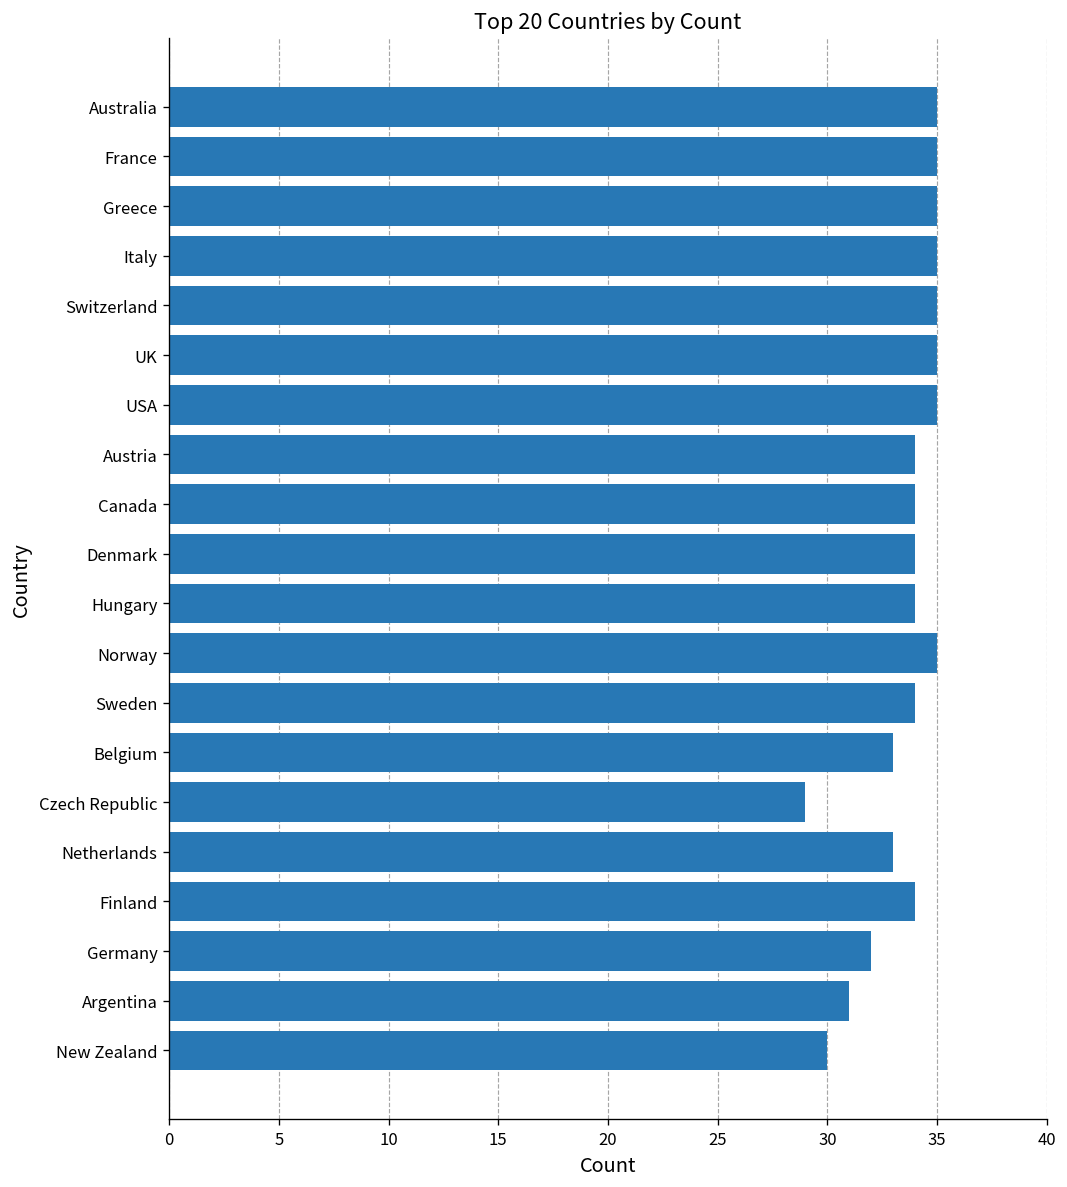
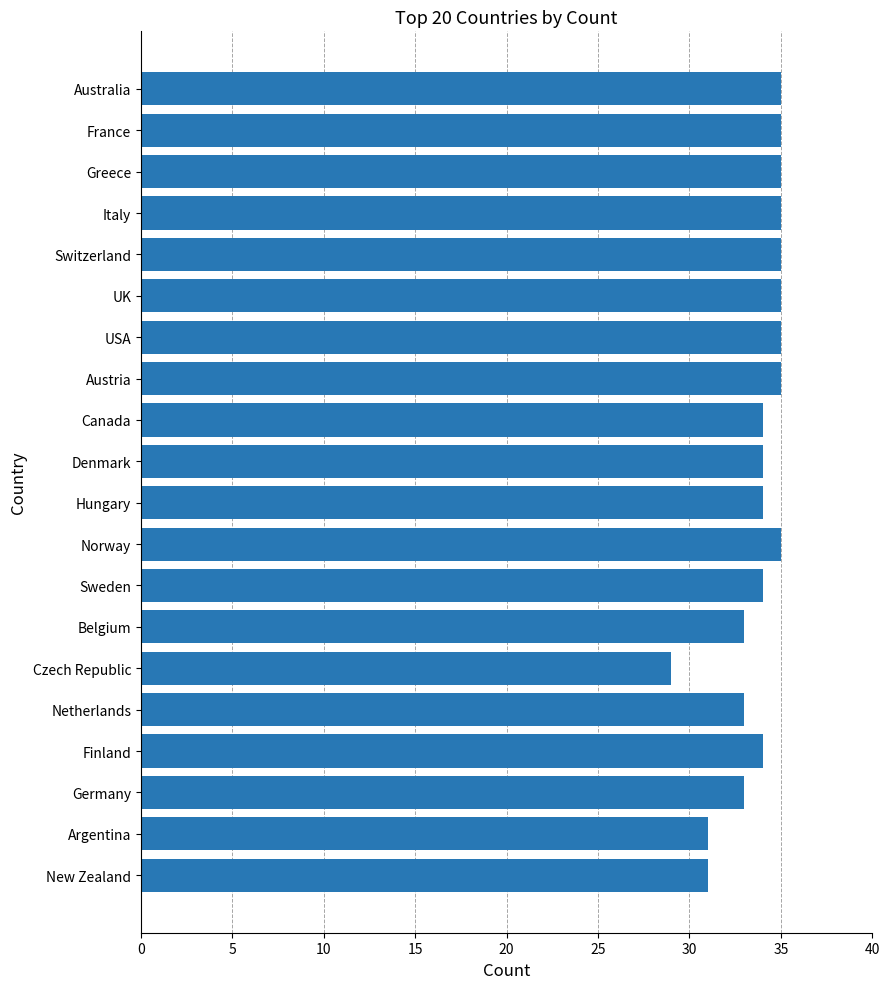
  {
    "Australia": 35,
    "France": 35,
    "Greece": 35,
    "Italy": 35,
    "Switzerland": 35,
    "UK": 35,
    "USA": 35,
-   "Austria": 34,
+   "Austria": 35,
    "Canada": 34,
    "Denmark": 34,
    "Hungary": 34,
    "Norway": 35,
    "Sweden": 34,
    "Belgium": 33,
    "Czech Republic": 29,
    "Netherlands": 33,
    "Finland": 34,
-   "Germany": 32,
+   "Germany": 33,
    "Argentina": 31,
-   "New Zealand": 30
+   "New Zealand": 31
  }
